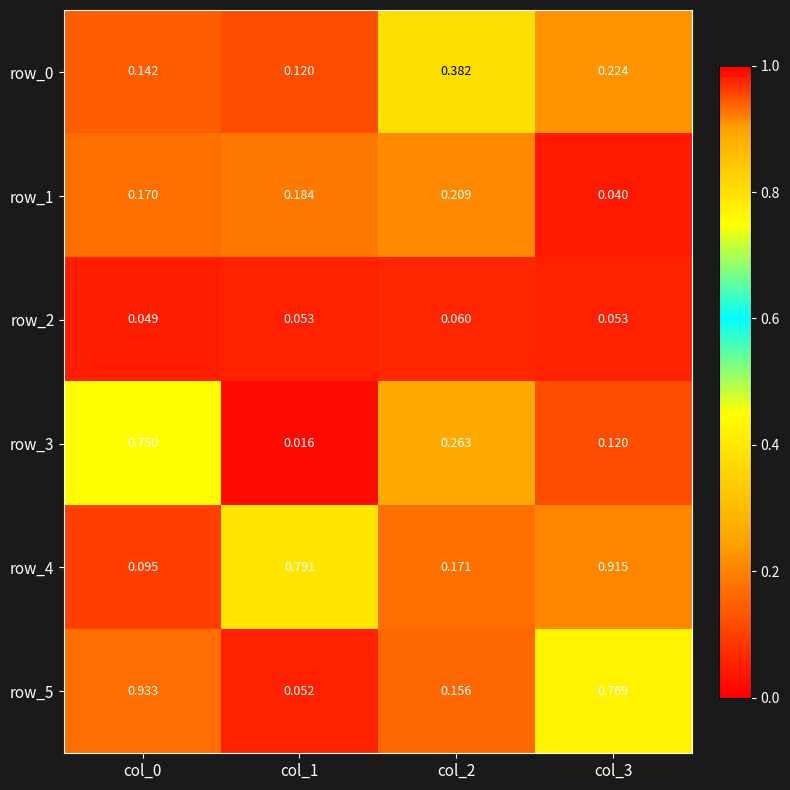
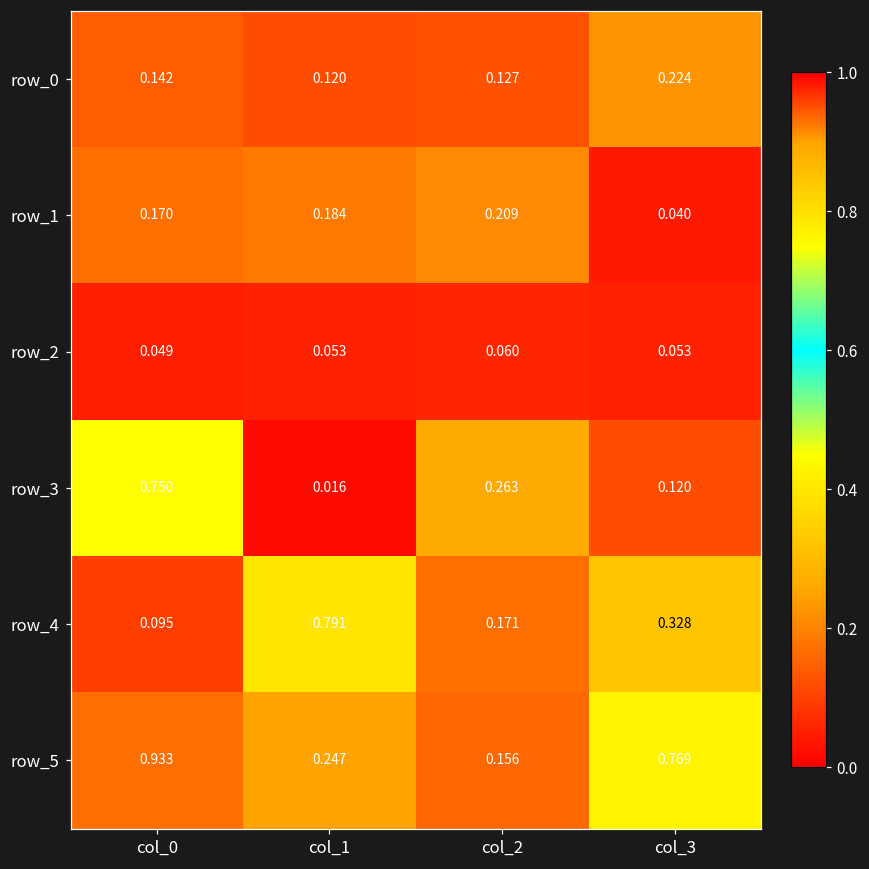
  {
    "row_0": {
      "col_0": 0.142,
      "col_1": 0.120,
-     "col_2": 0.382,
+     "col_2": 0.127,
      "col_3": 0.224
    },
    "row_1": {
      "col_0": 0.170,
      "col_1": 0.184,
      "col_2": 0.209,
      "col_3": 0.040
    },
    "row_2": {
      "col_0": 0.049,
      "col_1": 0.053,
      "col_2": 0.060,
      "col_3": 0.053
    },
    "row_3": {
      "col_0": 0.750,
      "col_1": 0.016,
      "col_2": 0.263,
      "col_3": 0.120
    },
    "row_4": {
      "col_0": 0.095,
      "col_1": 0.791,
      "col_2": 0.171,
-     "col_3": 0.915
+     "col_3": 0.328
    },
    "row_5": {
      "col_0": 0.933,
-     "col_1": 0.052,
+     "col_1": 0.247,
      "col_2": 0.156,
      "col_3": 0.769
    }
  }
